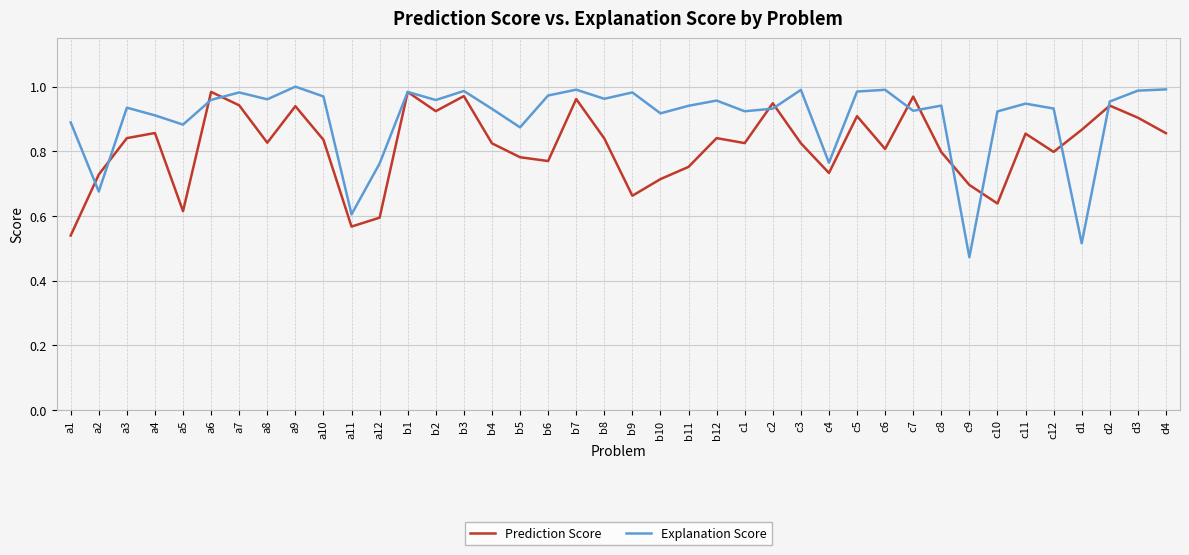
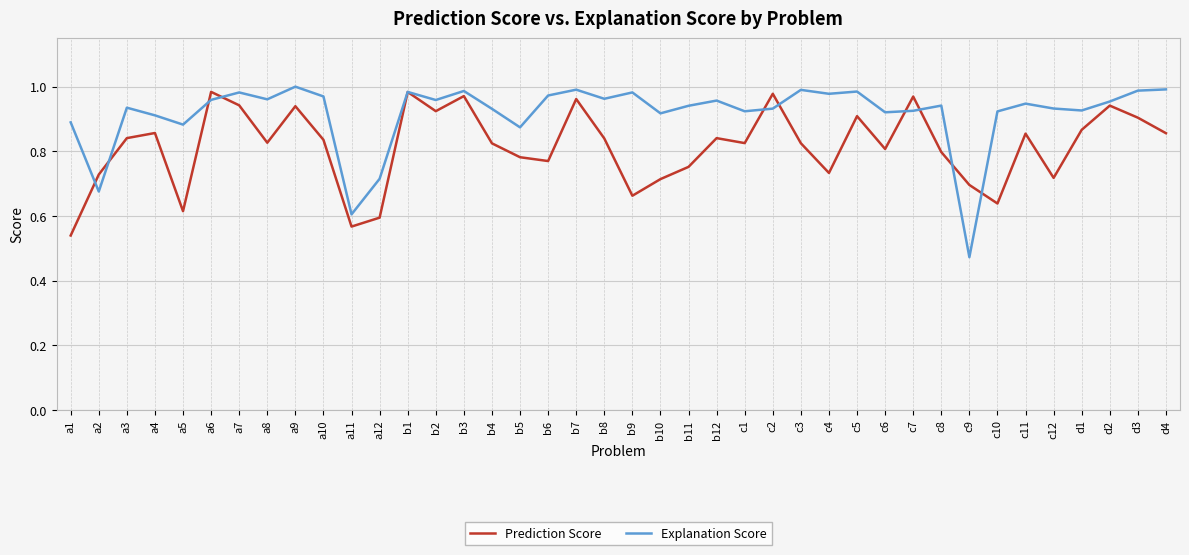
  {
    "Prediction Score": {
      "a1": 0.54,
      "a2": 0.73,
      "a3": 0.84,
      "a4": 0.86,
      "a5": 0.61,
      "a6": 0.98,
      "a7": 0.94,
      "a8": 0.83,
      "a9": 0.94,
      "a10": 0.84,
      "a11": 0.57,
      "a12": 0.59,
      "b2": 0.92,
      "b3": 0.97,
      "b4": 0.82,
      "b5": 0.78,
      "b6": 0.77,
      "b7": 0.96,
      "b8": 0.84,
      "b9": 0.66,
      "b10": 0.71,
      "b11": 0.75,
      "b12": 0.84,
      "c1": 0.83,
-     "c2": 0.95,
+     "c2": 0.98,
      "c3": 0.82,
      "c4": 0.73,
      "c5": 0.91,
      "c6": 0.81,
      "c7": 0.97,
      "c8": 0.80,
      "c9": 0.70,
      "c10": 0.64,
      "c11": 0.85,
-     "c12": 0.80,
+     "c12": 0.72,
      "d1": 0.87,
      "d2": 0.94,
      "d3": 0.90,
      "d4": 0.86
    },
    "Explanation Score": {
      "a1": 0.89,
      "a2": 0.68,
      "a3": 0.93,
      "a4": 0.91,
      "a5": 0.88,
      "a6": 0.96,
      "a7": 0.98,
      "a8": 0.96,
      "a9": 1.00,
      "a10": 0.97,
      "a11": 0.60,
-     "a12": 0.76,
+     "a12": 0.72,
      "b2": 0.96,
      "b3": 0.99,
      "b4": 0.93,
      "b5": 0.87,
      "b6": 0.97,
      "b7": 0.99,
      "b8": 0.96,
      "b9": 0.98,
      "b10": 0.92,
      "b11": 0.94,
      "b12": 0.96,
      "c1": 0.92,
      "c2": 0.93,
      "c3": 0.99,
-     "c4": 0.76,
+     "c4": 0.98,
      "c5": 0.98,
-     "c6": 0.99,
+     "c6": 0.92,
      "c7": 0.93,
      "c8": 0.94,
      "c9": 0.47,
      "c10": 0.92,
      "c11": 0.95,
      "c12": 0.93,
-     "d1": 0.52,
+     "d1": 0.93,
      "d2": 0.95,
      "d3": 0.99,
      "d4": 0.99
    }
  }
